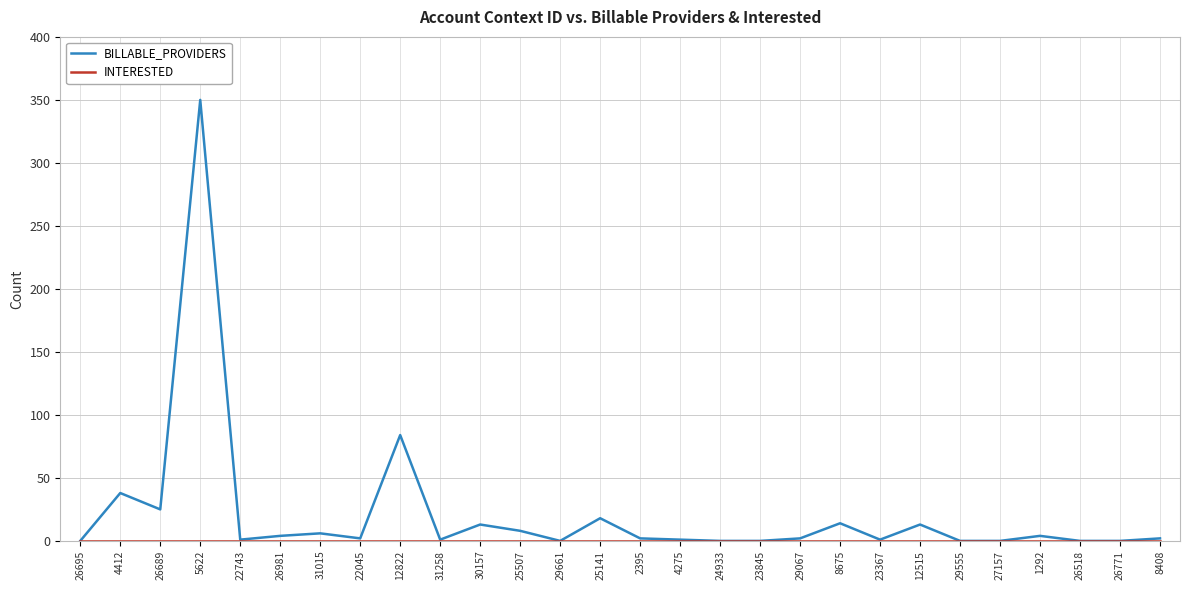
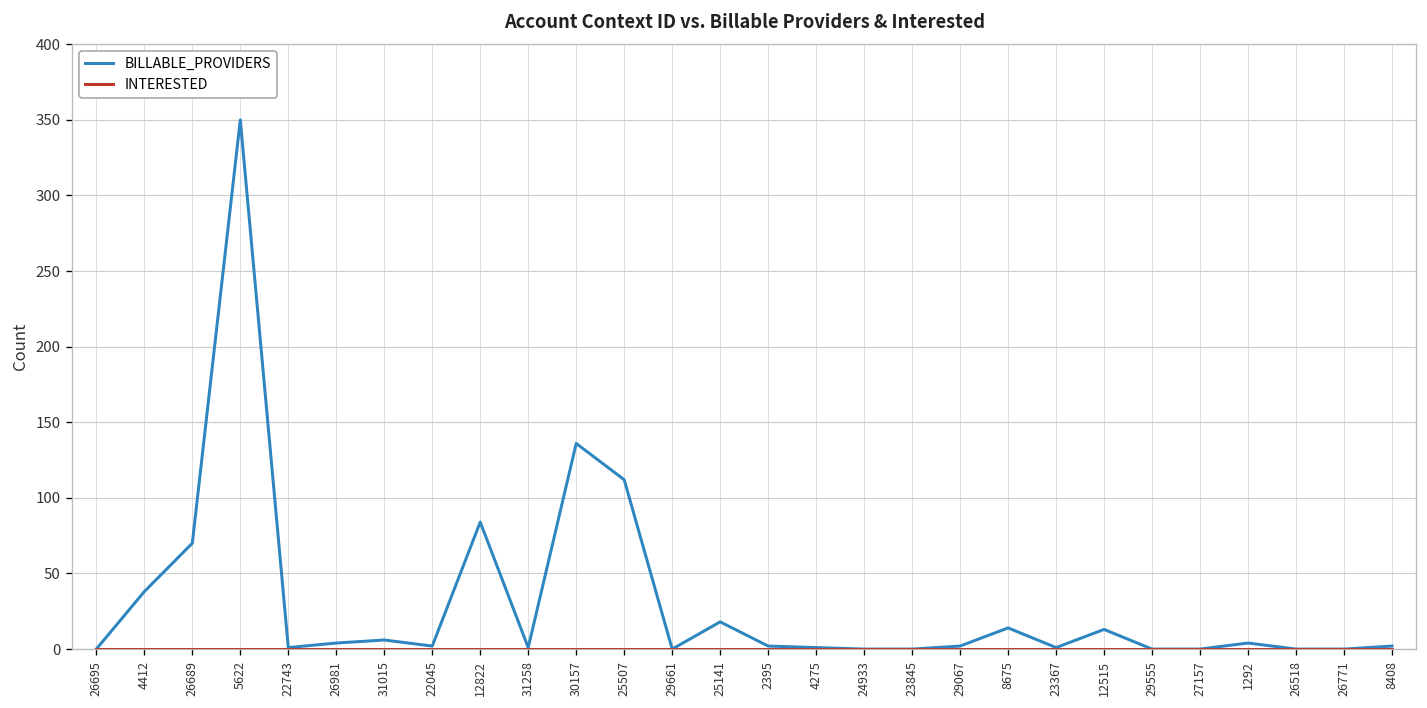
  {
    "BILLABLE_PROVIDERS": {
      "4412": 38,
-     "26689": 25,
+     "26689": 70,
      "5622": 350,
      "26981": 4,
      "31015": 6,
      "12822": 84,
-     "30157": 13,
-     "25507": 8,
+     "30157": 136,
+     "25507": 112,
      "25141": 18,
      "8675": 14,
      "12515": 13,
      "1292": 4
    },
    "INTERESTED": {
      "4412": 0,
      "26689": 0,
      "5622": 0,
      "26981": 0,
      "31015": 0,
      "12822": 0,
      "30157": 0,
      "25507": 0,
      "25141": 0,
      "8675": 0,
      "12515": 0,
      "1292": 0
    }
  }
